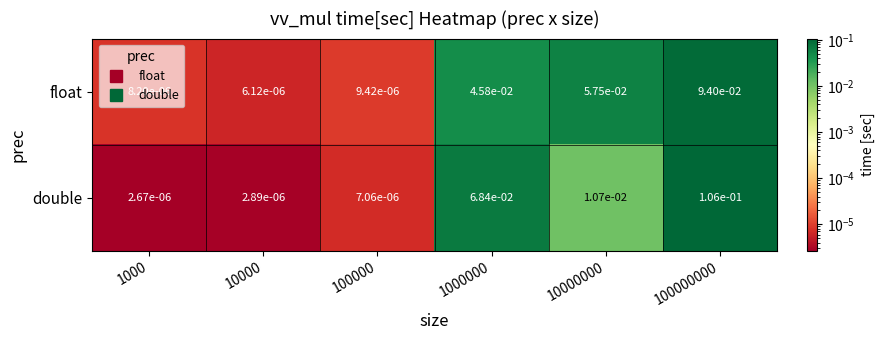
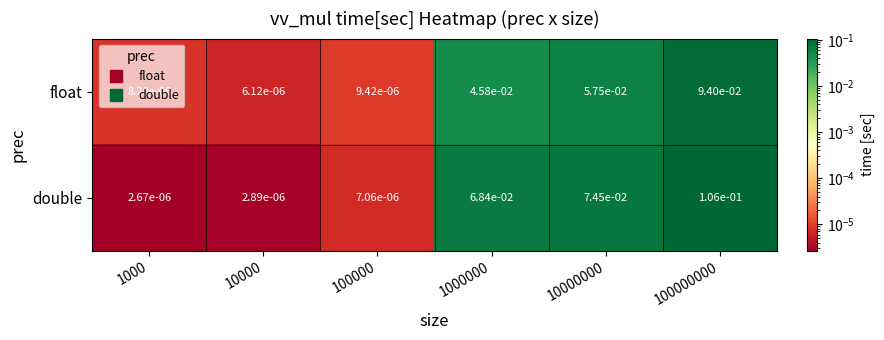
  {
    "float": {
      "10000": "6.12e-06",
      "100000": "9.42e-06",
      "1000000": "4.58e-02",
      "10000000": "5.75e-02",
      "100000000": "9.40e-02"
    },
    "double": {
      "1000": "2.67e-06",
      "10000": "2.89e-06",
      "100000": "7.06e-06",
      "1000000": "6.84e-02",
-     "10000000": "1.07e-02",
+     "10000000": "7.45e-02",
      "100000000": "1.06e-01"
    }
  }
